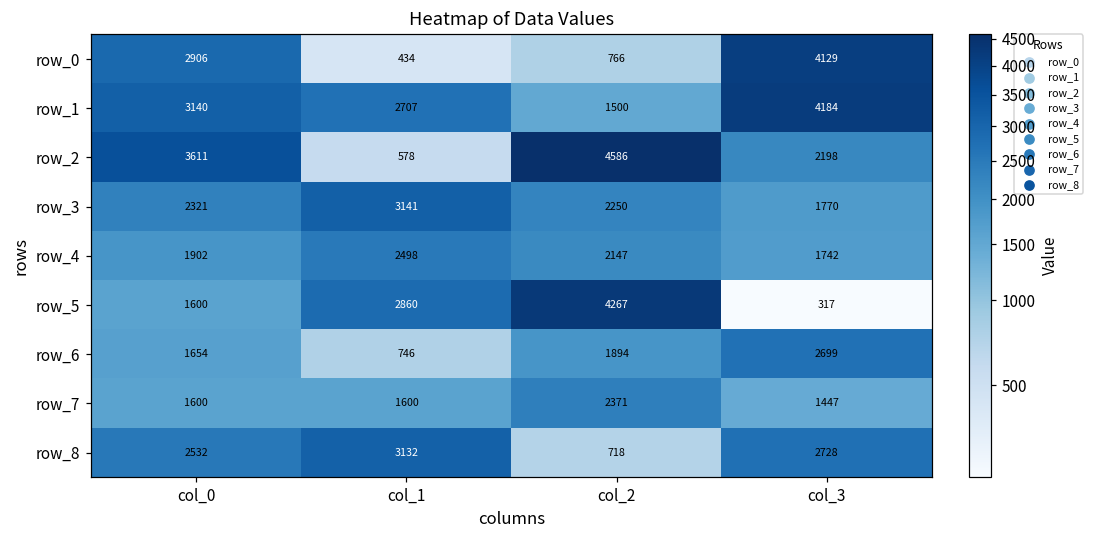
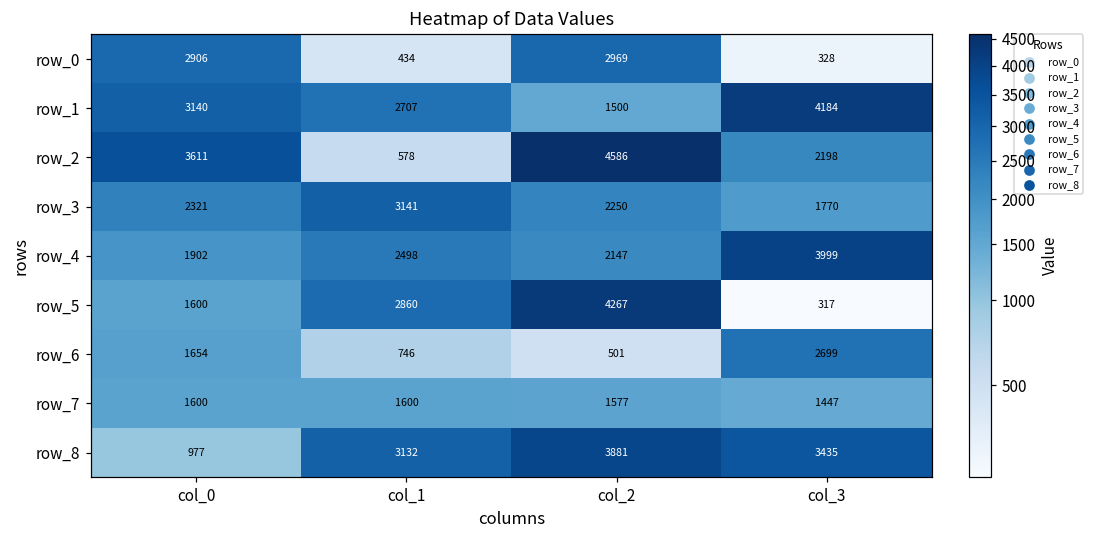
  {
    "row_0": {
      "col_0": 2906,
      "col_1": 434,
-     "col_2": 766,
-     "col_3": 4129
+     "col_2": 2969,
+     "col_3": 328
    },
    "row_1": {
      "col_0": 3140,
      "col_1": 2707,
      "col_2": 1500,
      "col_3": 4184
    },
    "row_2": {
      "col_0": 3611,
      "col_1": 578,
      "col_2": 4586,
      "col_3": 2198
    },
    "row_3": {
      "col_0": 2321,
      "col_1": 3141,
      "col_2": 2250,
      "col_3": 1770
    },
    "row_4": {
      "col_0": 1902,
      "col_1": 2498,
      "col_2": 2147,
-     "col_3": 1742
+     "col_3": 3999
    },
    "row_5": {
      "col_0": 1600,
      "col_1": 2860,
      "col_2": 4267,
      "col_3": 317
    },
    "row_6": {
      "col_0": 1654,
      "col_1": 746,
-     "col_2": 1894,
+     "col_2": 501,
      "col_3": 2699
    },
    "row_7": {
      "col_0": 1600,
      "col_1": 1600,
-     "col_2": 2371,
+     "col_2": 1577,
      "col_3": 1447
    },
    "row_8": {
-     "col_0": 2532,
+     "col_0": 977,
      "col_1": 3132,
-     "col_2": 718,
-     "col_3": 2728
+     "col_2": 3881,
+     "col_3": 3435
    }
  }
